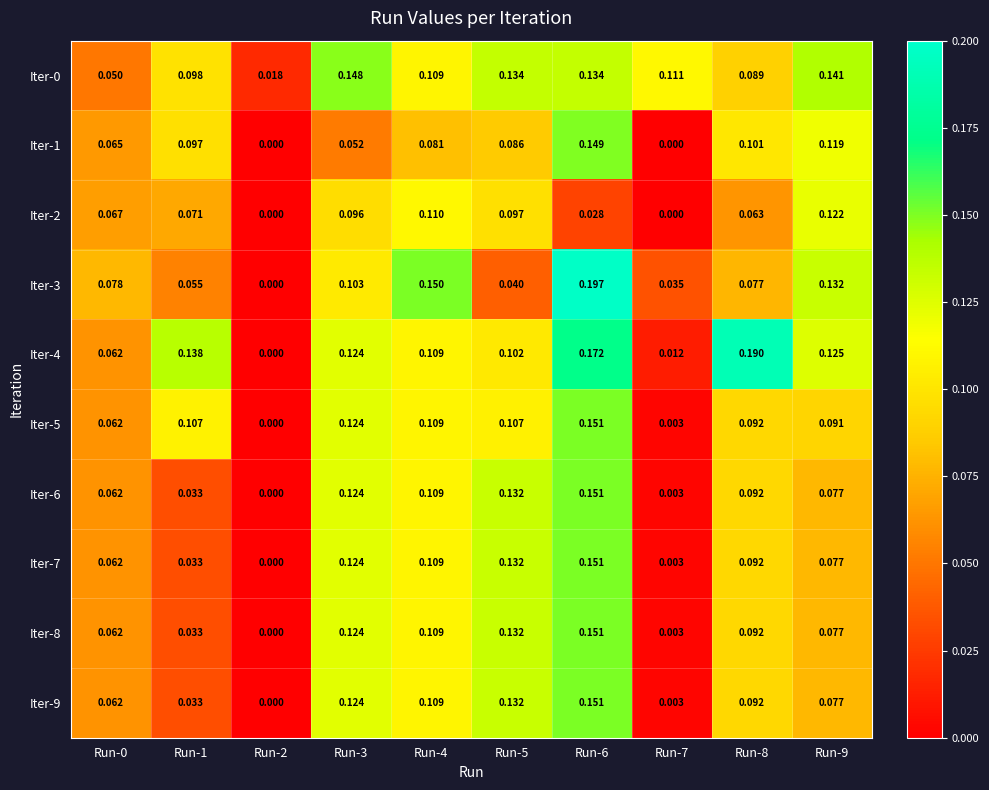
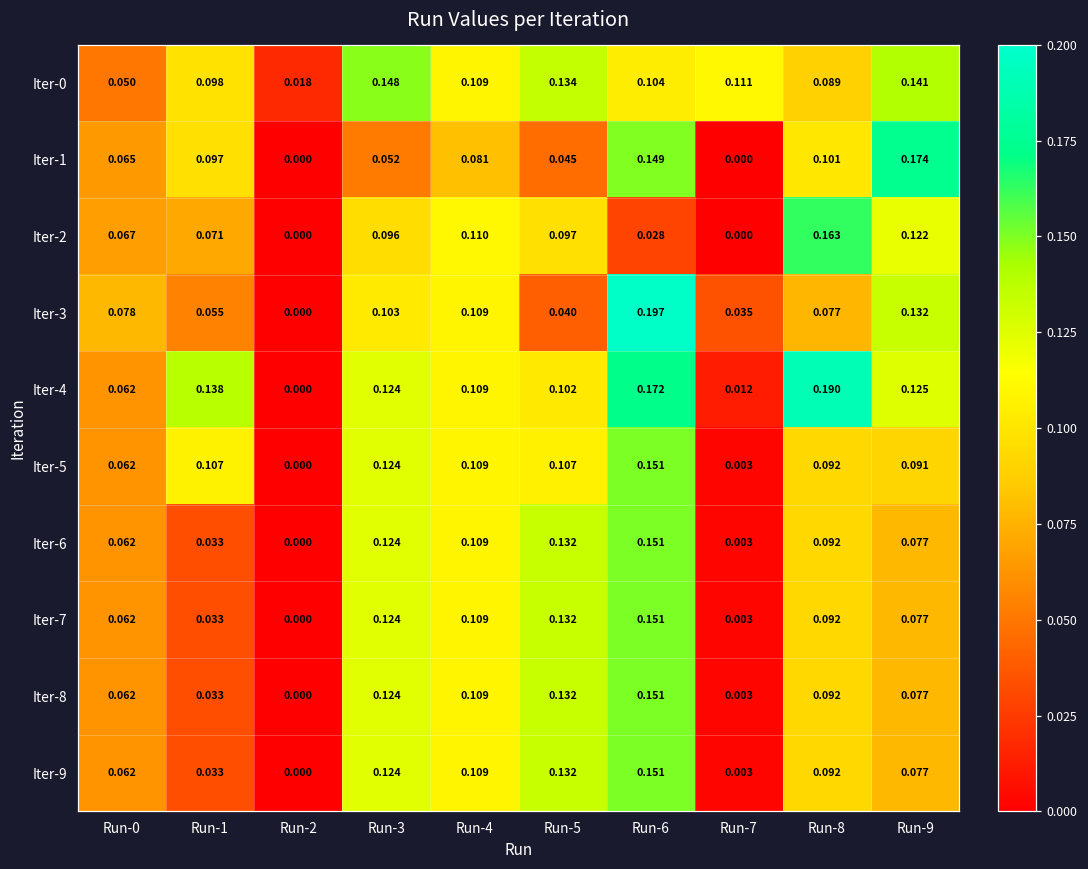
  {
    "Iter-0": {
      "Run-0": 0.050,
      "Run-1": 0.098,
      "Run-2": 0.018,
      "Run-3": 0.148,
      "Run-4": 0.109,
      "Run-5": 0.134,
-     "Run-6": 0.134,
+     "Run-6": 0.104,
      "Run-7": 0.111,
      "Run-8": 0.089,
      "Run-9": 0.141
    },
    "Iter-1": {
      "Run-0": 0.065,
      "Run-1": 0.097,
      "Run-2": 0.000,
      "Run-3": 0.052,
      "Run-4": 0.081,
-     "Run-5": 0.086,
+     "Run-5": 0.045,
      "Run-6": 0.149,
      "Run-7": 0.000,
      "Run-8": 0.101,
-     "Run-9": 0.119
+     "Run-9": 0.174
    },
    "Iter-2": {
      "Run-0": 0.067,
      "Run-1": 0.071,
      "Run-2": 0.000,
      "Run-3": 0.096,
      "Run-4": 0.110,
      "Run-5": 0.097,
      "Run-6": 0.028,
      "Run-7": 0.000,
-     "Run-8": 0.063,
+     "Run-8": 0.163,
      "Run-9": 0.122
    },
    "Iter-3": {
      "Run-0": 0.078,
      "Run-1": 0.055,
      "Run-2": 0.000,
      "Run-3": 0.103,
-     "Run-4": 0.150,
+     "Run-4": 0.109,
      "Run-5": 0.040,
      "Run-6": 0.197,
      "Run-7": 0.035,
      "Run-8": 0.077,
      "Run-9": 0.132
    },
    "Iter-4": {
      "Run-0": 0.062,
      "Run-1": 0.138,
      "Run-2": 0.000,
      "Run-3": 0.124,
      "Run-4": 0.109,
      "Run-5": 0.102,
      "Run-6": 0.172,
      "Run-7": 0.012,
      "Run-8": 0.190,
      "Run-9": 0.125
    },
    "Iter-5": {
      "Run-0": 0.062,
      "Run-1": 0.107,
      "Run-2": 0.000,
      "Run-3": 0.124,
      "Run-4": 0.109,
      "Run-5": 0.107,
      "Run-6": 0.151,
      "Run-7": 0.003,
      "Run-8": 0.092,
      "Run-9": 0.091
    },
    "Iter-6": {
      "Run-0": 0.062,
      "Run-1": 0.033,
      "Run-2": 0.000,
      "Run-3": 0.124,
      "Run-4": 0.109,
      "Run-5": 0.132,
      "Run-6": 0.151,
      "Run-7": 0.003,
      "Run-8": 0.092,
      "Run-9": 0.077
    },
    "Iter-7": {
      "Run-0": 0.062,
      "Run-1": 0.033,
      "Run-2": 0.000,
      "Run-3": 0.124,
      "Run-4": 0.109,
      "Run-5": 0.132,
      "Run-6": 0.151,
      "Run-7": 0.003,
      "Run-8": 0.092,
      "Run-9": 0.077
    },
    "Iter-8": {
      "Run-0": 0.062,
      "Run-1": 0.033,
      "Run-2": 0.000,
      "Run-3": 0.124,
      "Run-4": 0.109,
      "Run-5": 0.132,
      "Run-6": 0.151,
      "Run-7": 0.003,
      "Run-8": 0.092,
      "Run-9": 0.077
    },
    "Iter-9": {
      "Run-0": 0.062,
      "Run-1": 0.033,
      "Run-2": 0.000,
      "Run-3": 0.124,
      "Run-4": 0.109,
      "Run-5": 0.132,
      "Run-6": 0.151,
      "Run-7": 0.003,
      "Run-8": 0.092,
      "Run-9": 0.077
    }
  }
